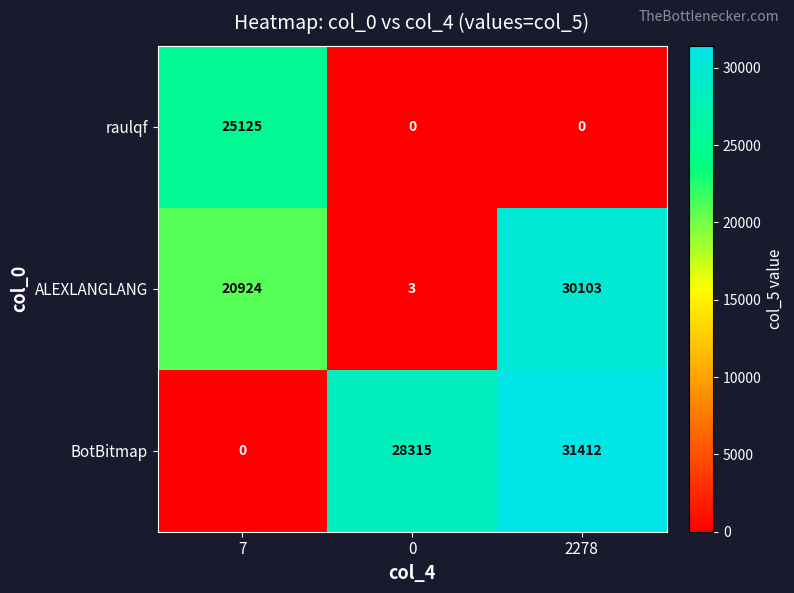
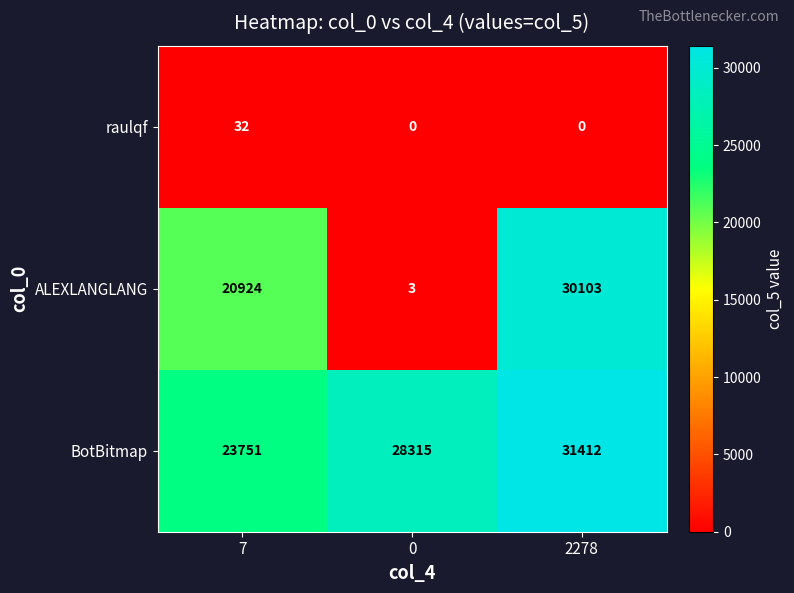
  {
    "raulqf": {
-     "7": 25125,
+     "7": 32,
      "0": 0,
      "2278": 0
    },
    "ALEXLANGLANG": {
      "7": 20924,
      "0": 3,
      "2278": 30103
    },
    "BotBitmap": {
-     "7": 0,
+     "7": 23751,
      "0": 28315,
      "2278": 31412
    }
  }
